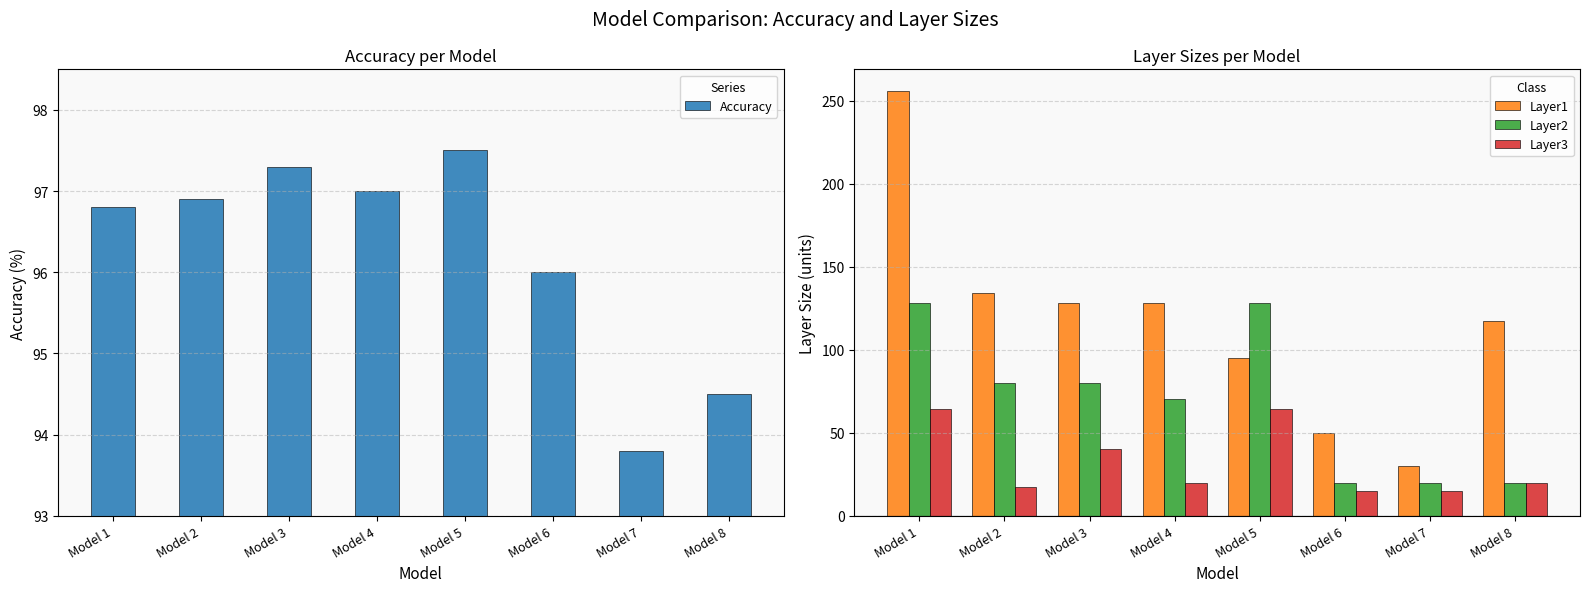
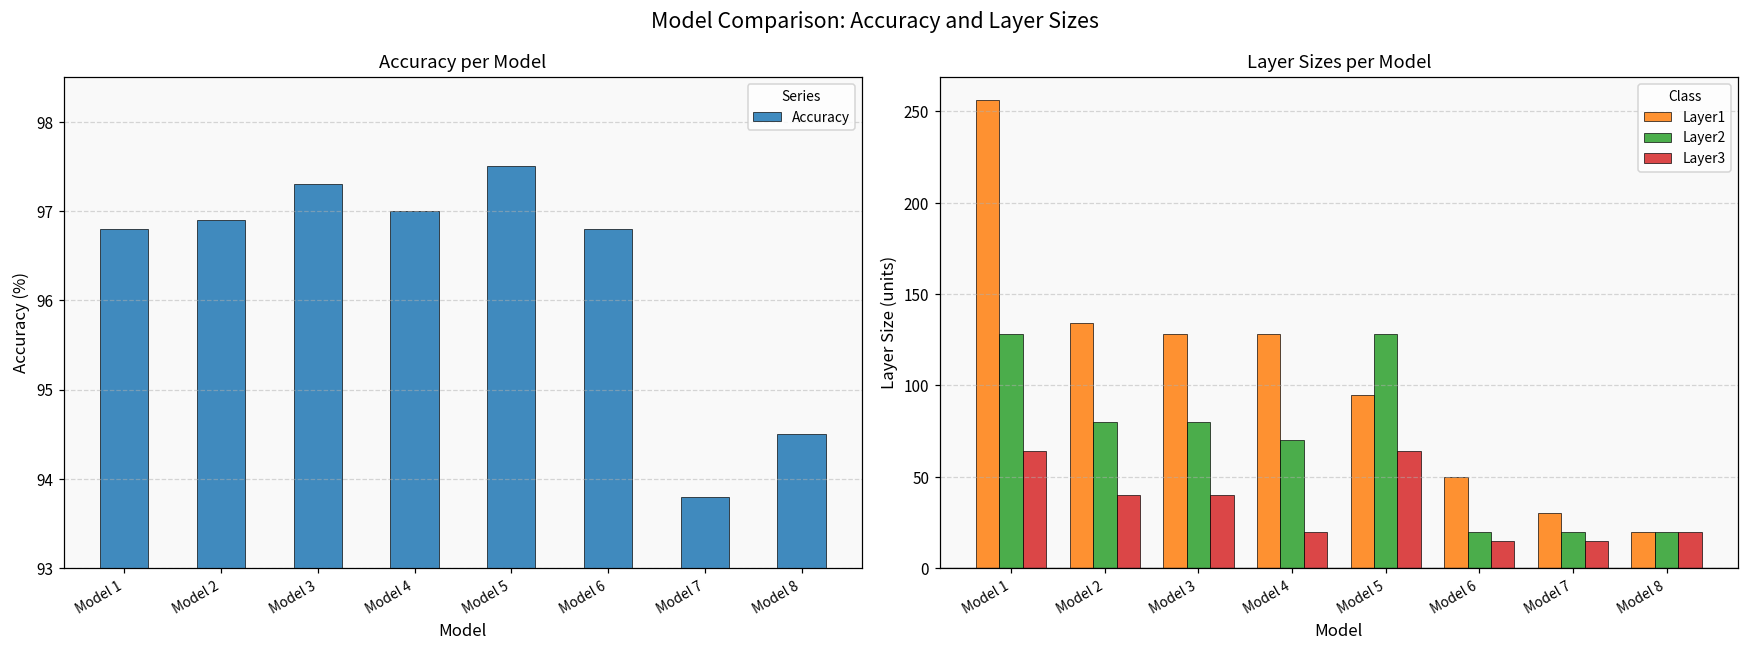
  {
    "Accuracy per Model": {
      "Model 1": 96.8,
      "Model 2": 96.9,
      "Model 3": 97.3,
      "Model 4": 97.0,
      "Model 5": 97.5,
-     "Model 6": 96.0,
+     "Model 6": 96.8,
      "Model 7": 93.8,
      "Model 8": 94.5
    },
    "Layer Sizes per Model": {
      "Layer1": {
        "Model 1": 256,
        "Model 2": 134,
        "Model 3": 128,
        "Model 4": 128,
        "Model 5": 95,
        "Model 6": 50,
        "Model 7": 30,
-       "Model 8": 117
+       "Model 8": 20
      },
      "Layer2": {
        "Model 1": 128,
        "Model 2": 80,
        "Model 3": 80,
        "Model 4": 70,
        "Model 5": 128,
        "Model 6": 20,
        "Model 7": 20,
        "Model 8": 20
      },
      "Layer3": {
        "Model 1": 64,
-       "Model 2": 17,
+       "Model 2": 40,
        "Model 3": 40,
        "Model 4": 20,
        "Model 5": 64,
        "Model 6": 15,
        "Model 7": 15,
        "Model 8": 20
      }
    }
  }
